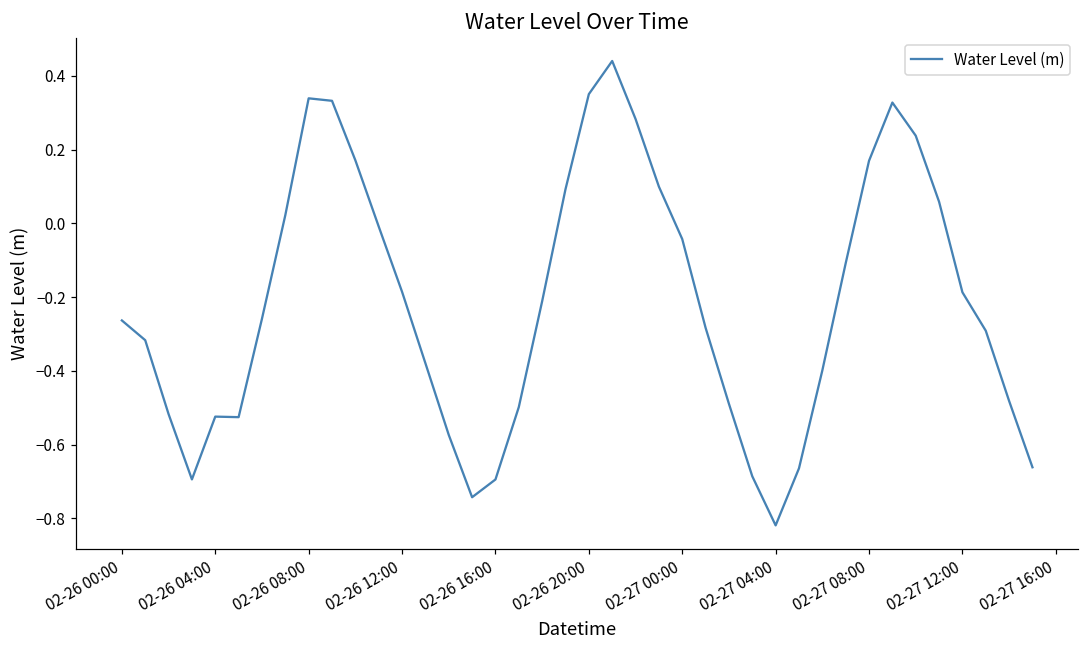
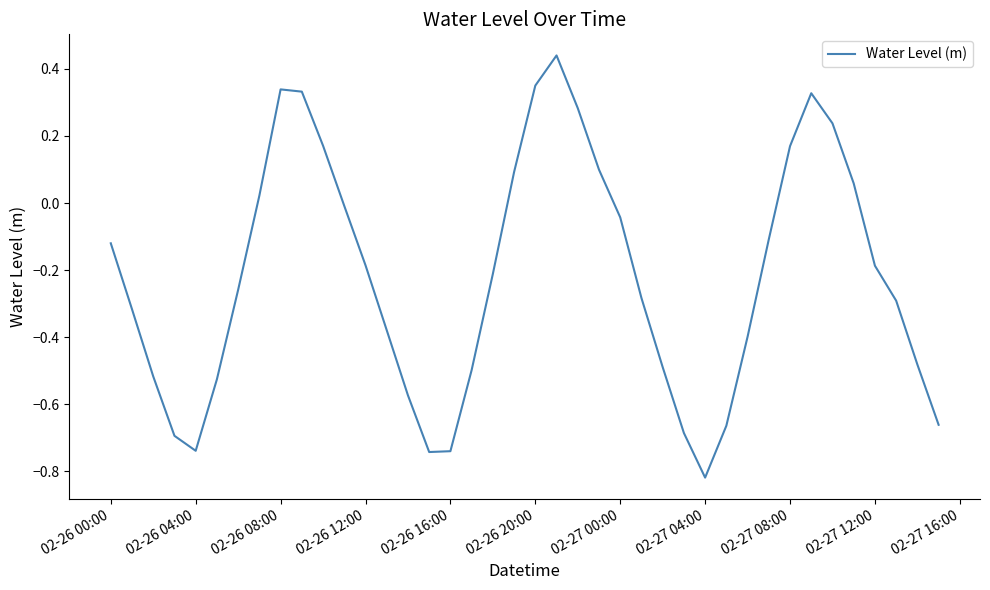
  {
-   "02-26 00:00": -0.26,
-   "02-26 04:00": -0.52,
+   "02-26 00:00": -0.12,
+   "02-26 04:00": -0.74,
    "02-26 08:00": 0.34,
    "02-26 12:00": -0.19,
-   "02-26 16:00": -0.69,
+   "02-26 16:00": -0.74,
    "02-26 20:00": 0.35,
    "02-27 00:00": -0.04,
    "02-27 04:00": -0.82,
    "02-27 08:00": 0.17,
    "02-27 12:00": -0.19
  }
